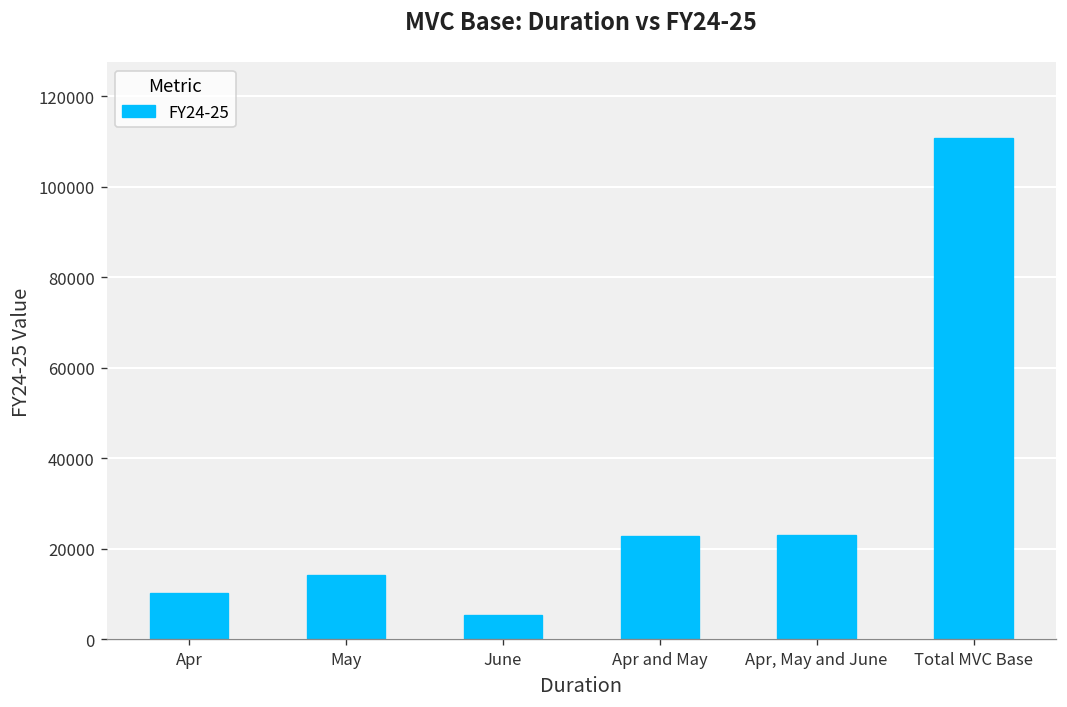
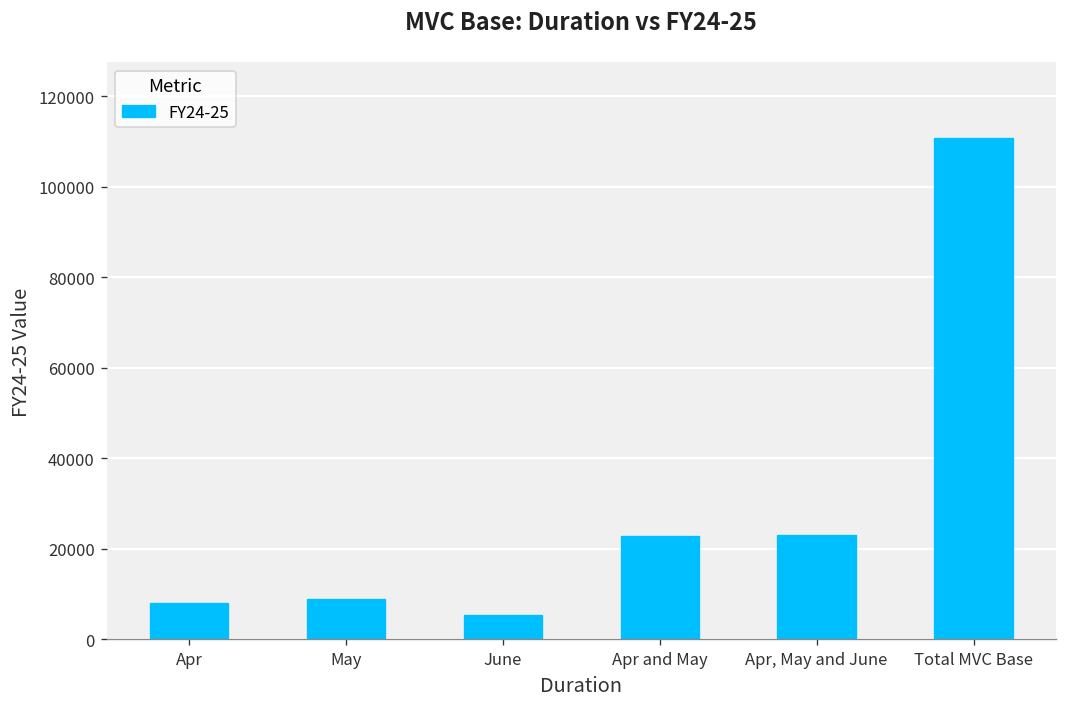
  {
-   "Apr": 10000,
-   "May": 14000,
+   "Apr": 8000,
+   "May": 9000,
    "June": 5000,
    "Apr and May": 23000,
    "Apr, May and June": 23000,
    "Total MVC Base": 111000
  }
